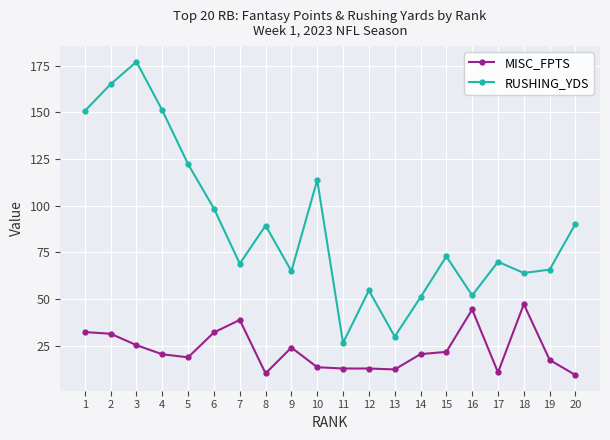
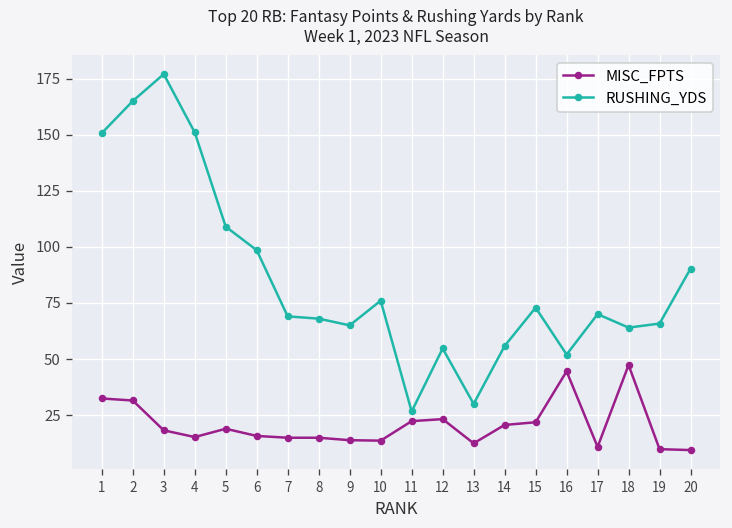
  {
    "MISC_FPTS": {
      "1": 32,
      "2": 32,
-     "3": 25,
-     "4": 21,
+     "3": 18,
+     "4": 15,
      "5": 19,
-     "6": 32,
-     "7": 39,
-     "8": 10,
-     "9": 24,
+     "6": 16,
+     "7": 15,
+     "8": 15,
+     "9": 14,
      "10": 14,
-     "11": 13,
-     "12": 13,
+     "11": 22,
+     "12": 23,
      "13": 12,
      "14": 21,
      "15": 22,
      "16": 45,
      "17": 11,
      "18": 47,
-     "19": 18,
+     "19": 10,
      "20": 9
    },
    "RUSHING_YDS": {
      "1": 151,
      "2": 165,
      "3": 177,
      "4": 151,
-     "5": 122,
+     "5": 109,
      "6": 99,
      "7": 69,
-     "8": 89,
+     "8": 68,
      "9": 65,
-     "10": 114,
+     "10": 76,
      "11": 27,
      "12": 55,
      "13": 30,
-     "14": 51,
+     "14": 56,
      "15": 73,
      "16": 52,
      "17": 70,
      "18": 64,
      "19": 66,
      "20": 90
    }
  }
